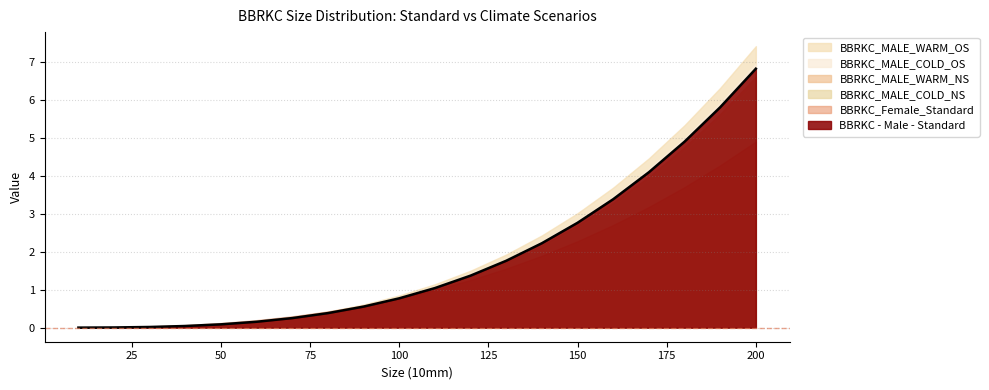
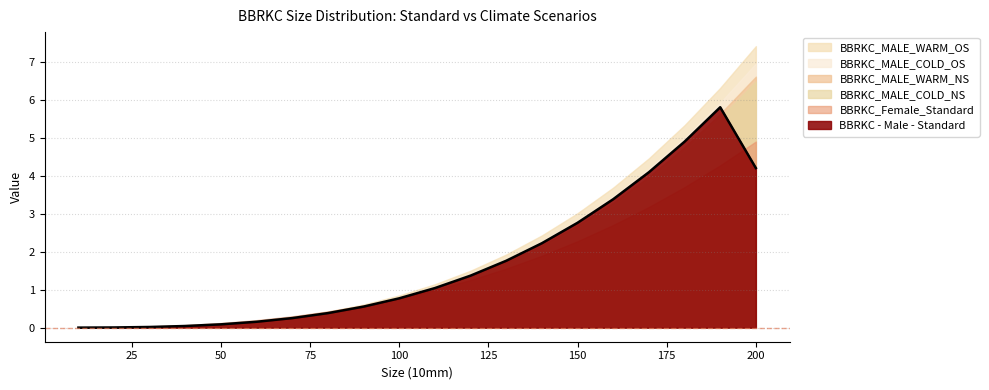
  {
    "BBRKC - Male - Standard": {
      "150": 2.8,
-     "200": 6.8
+     "200": 4.2
    }
  }
